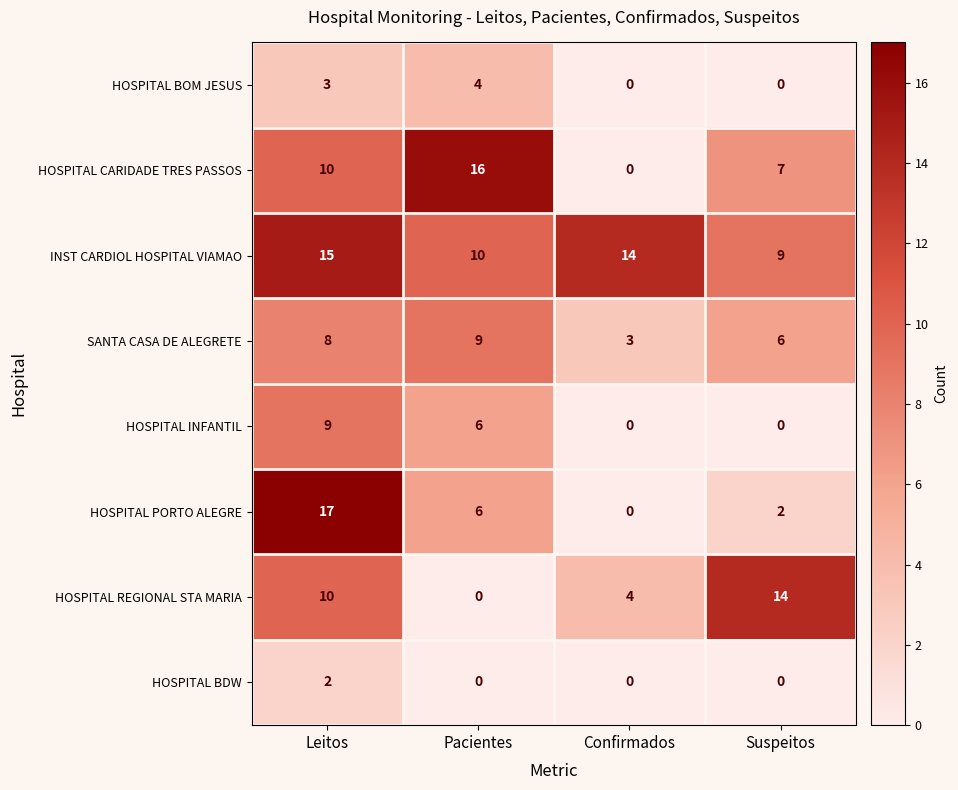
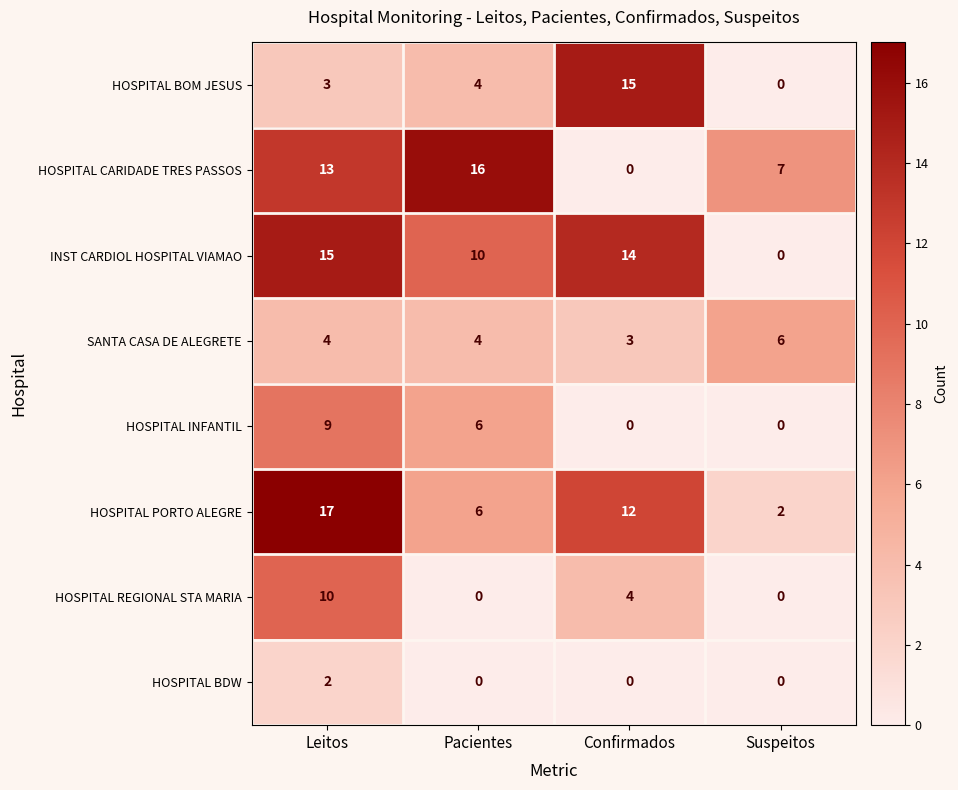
  {
    "HOSPITAL BOM JESUS": {
      "Leitos": 3,
      "Pacientes": 4,
-     "Confirmados": 0,
+     "Confirmados": 15,
      "Suspeitos": 0
    },
    "HOSPITAL CARIDADE TRES PASSOS": {
-     "Leitos": 10,
+     "Leitos": 13,
      "Pacientes": 16,
      "Confirmados": 0,
      "Suspeitos": 7
    },
    "INST CARDIOL HOSPITAL VIAMAO": {
      "Leitos": 15,
      "Pacientes": 10,
      "Confirmados": 14,
-     "Suspeitos": 9
+     "Suspeitos": 0
    },
    "SANTA CASA DE ALEGRETE": {
-     "Leitos": 8,
-     "Pacientes": 9,
+     "Leitos": 4,
+     "Pacientes": 4,
      "Confirmados": 3,
      "Suspeitos": 6
    },
    "HOSPITAL INFANTIL": {
      "Leitos": 9,
      "Pacientes": 6,
      "Confirmados": 0,
      "Suspeitos": 0
    },
    "HOSPITAL PORTO ALEGRE": {
      "Leitos": 17,
      "Pacientes": 6,
-     "Confirmados": 0,
+     "Confirmados": 12,
      "Suspeitos": 2
    },
    "HOSPITAL REGIONAL STA MARIA": {
      "Leitos": 10,
      "Pacientes": 0,
      "Confirmados": 4,
-     "Suspeitos": 14
+     "Suspeitos": 0
    },
    "HOSPITAL BDW": {
      "Leitos": 2,
      "Pacientes": 0,
      "Confirmados": 0,
      "Suspeitos": 0
    }
  }
